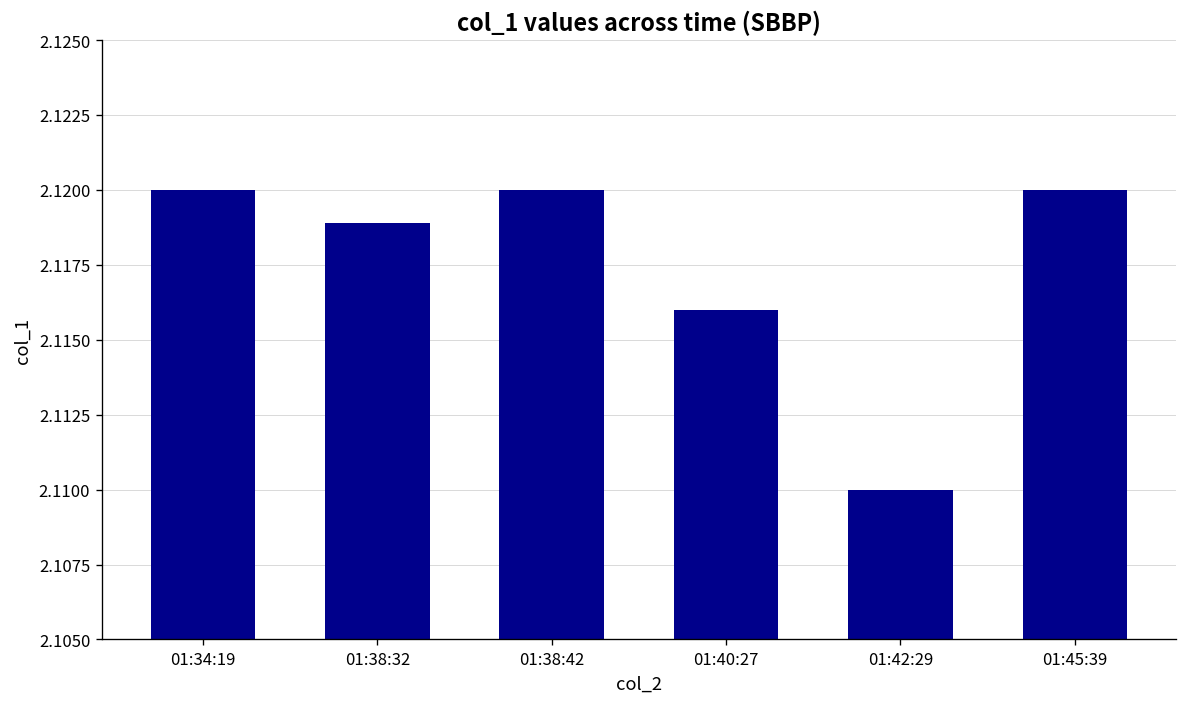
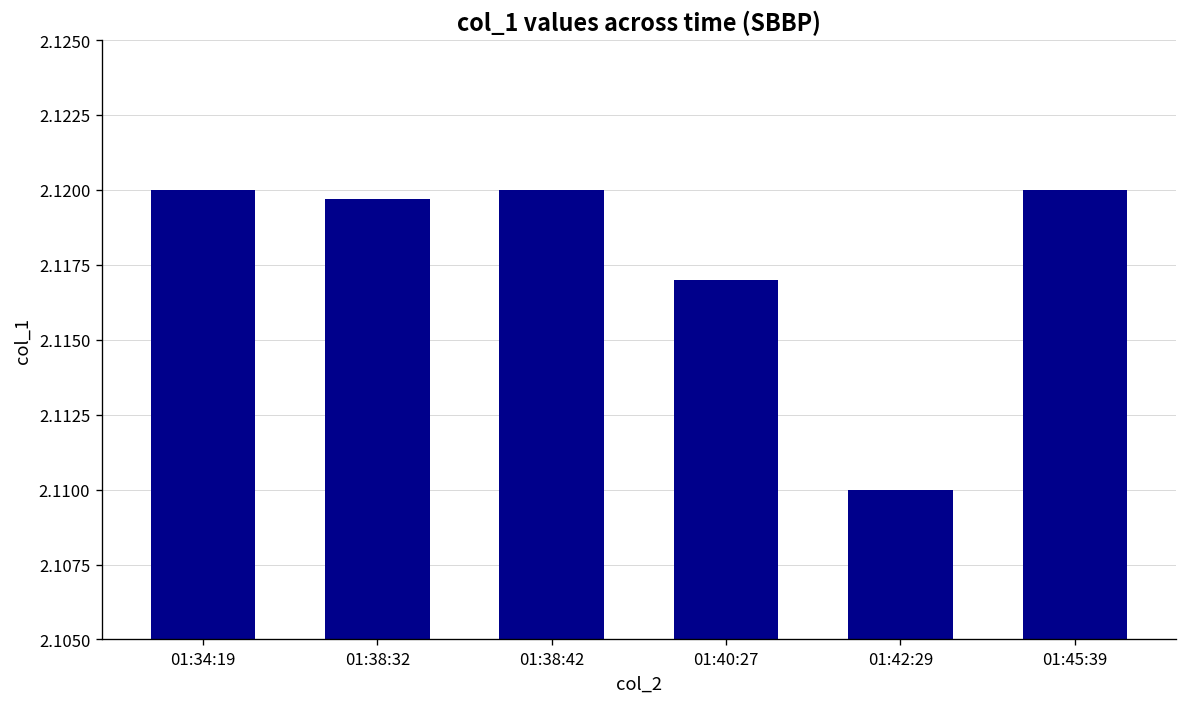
  {
    "01:34:19": 2.1200,
-   "01:38:32": 2.1189,
+   "01:38:32": 2.1197,
    "01:38:42": 2.1200,
-   "01:40:27": 2.116,
+   "01:40:27": 2.117,
    "01:42:29": 2.1100,
    "01:45:39": 2.1200
  }
